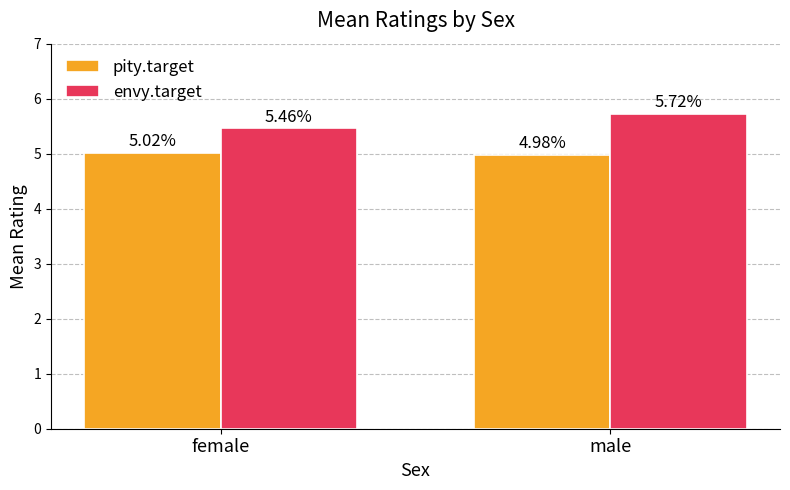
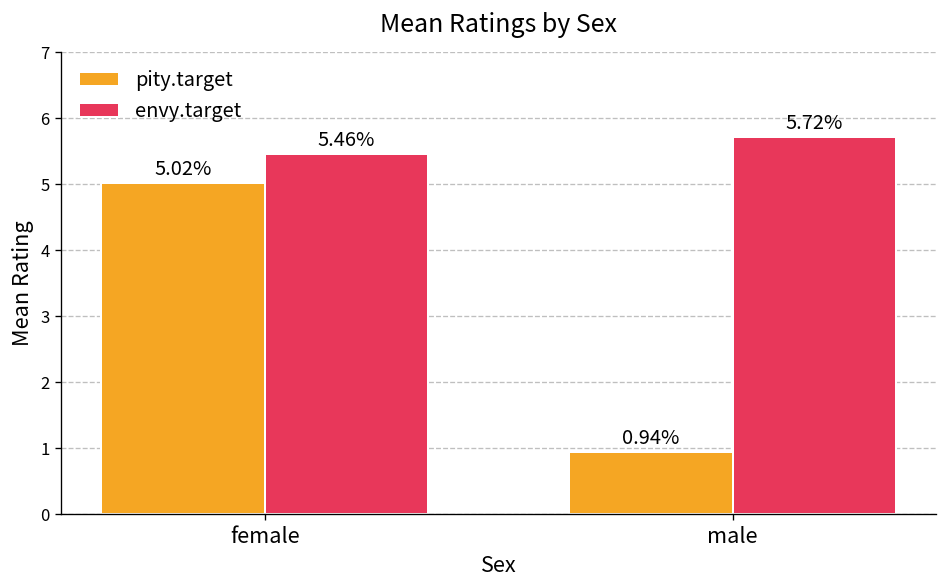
  {
    "pity.target": {
      "female": "5.02%",
-     "male": "4.98%"
+     "male": "0.94%"
    },
    "envy.target": {
      "female": "5.46%",
      "male": "5.72%"
    }
  }
